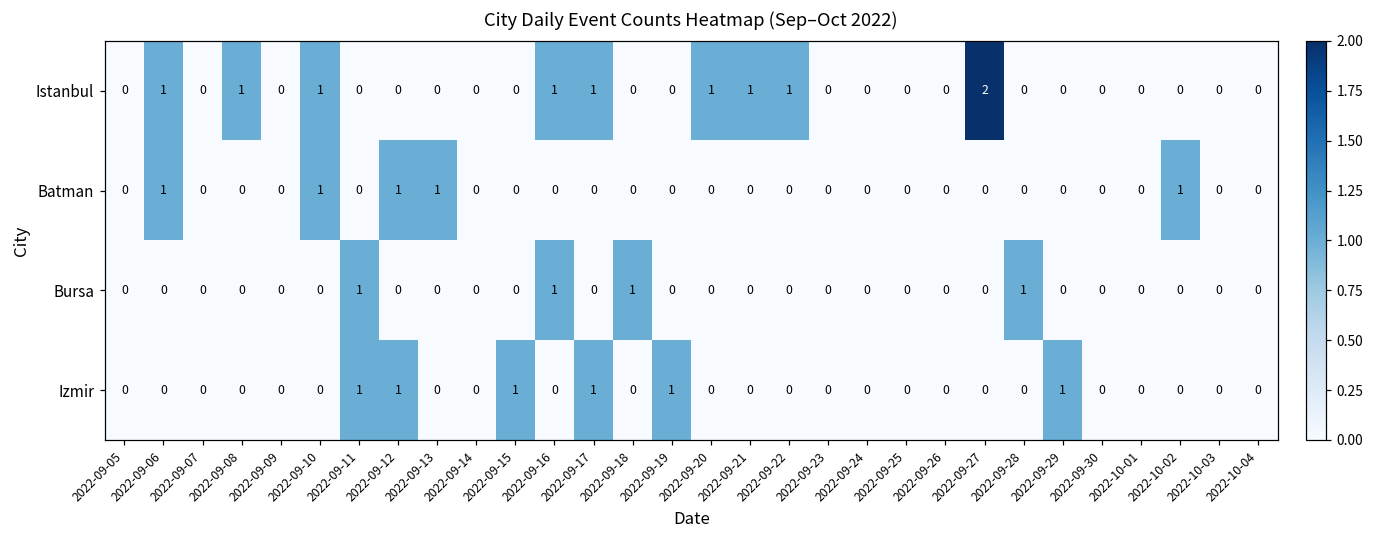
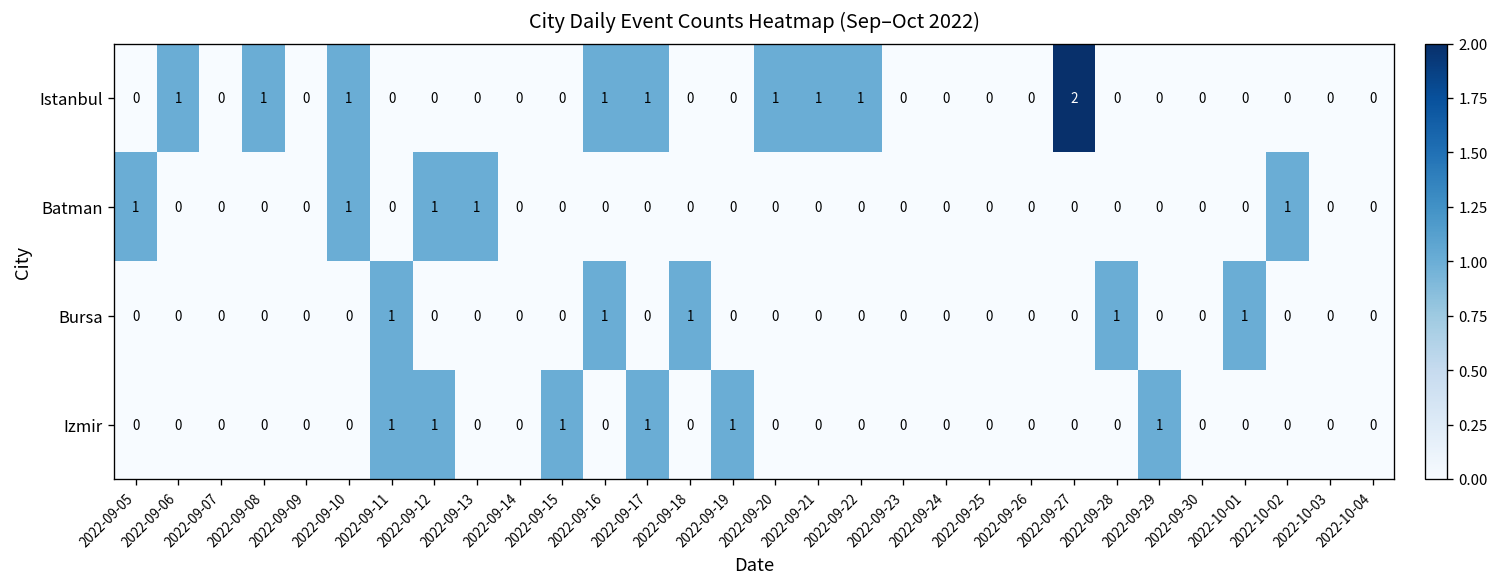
  {
    "Istanbul": {
      "2022-09-05": 0,
      "2022-09-06": 1,
      "2022-09-07": 0,
      "2022-09-08": 1,
      "2022-09-09": 0,
      "2022-09-10": 1,
      "2022-09-11": 0,
      "2022-09-12": 0,
      "2022-09-13": 0,
      "2022-09-14": 0,
      "2022-09-15": 0,
      "2022-09-16": 1,
      "2022-09-17": 1,
      "2022-09-18": 0,
      "2022-09-19": 0,
      "2022-09-20": 1,
      "2022-09-21": 1,
      "2022-09-22": 1,
      "2022-09-23": 0,
      "2022-09-24": 0,
      "2022-09-25": 0,
      "2022-09-26": 0,
      "2022-09-27": 2,
      "2022-09-28": 0,
      "2022-09-29": 0,
      "2022-09-30": 0,
      "2022-10-01": 0,
      "2022-10-02": 0,
      "2022-10-03": 0,
      "2022-10-04": 0
    },
    "Batman": {
-     "2022-09-05": 0,
-     "2022-09-06": 1,
+     "2022-09-05": 1,
+     "2022-09-06": 0,
      "2022-09-07": 0,
      "2022-09-08": 0,
      "2022-09-09": 0,
      "2022-09-10": 1,
      "2022-09-11": 0,
      "2022-09-12": 1,
      "2022-09-13": 1,
      "2022-09-14": 0,
      "2022-09-15": 0,
      "2022-09-16": 0,
      "2022-09-17": 0,
      "2022-09-18": 0,
      "2022-09-19": 0,
      "2022-09-20": 0,
      "2022-09-21": 0,
      "2022-09-22": 0,
      "2022-09-23": 0,
      "2022-09-24": 0,
      "2022-09-25": 0,
      "2022-09-26": 0,
      "2022-09-27": 0,
      "2022-09-28": 0,
      "2022-09-29": 0,
      "2022-09-30": 0,
      "2022-10-01": 0,
      "2022-10-02": 1,
      "2022-10-03": 0,
      "2022-10-04": 0
    },
    "Bursa": {
      "2022-09-05": 0,
      "2022-09-06": 0,
      "2022-09-07": 0,
      "2022-09-08": 0,
      "2022-09-09": 0,
      "2022-09-10": 0,
      "2022-09-11": 1,
      "2022-09-12": 0,
      "2022-09-13": 0,
      "2022-09-14": 0,
      "2022-09-15": 0,
      "2022-09-16": 1,
      "2022-09-17": 0,
      "2022-09-18": 1,
      "2022-09-19": 0,
      "2022-09-20": 0,
      "2022-09-21": 0,
      "2022-09-22": 0,
      "2022-09-23": 0,
      "2022-09-24": 0,
      "2022-09-25": 0,
      "2022-09-26": 0,
      "2022-09-27": 0,
      "2022-09-28": 1,
      "2022-09-29": 0,
      "2022-09-30": 0,
-     "2022-10-01": 0,
+     "2022-10-01": 1,
      "2022-10-02": 0,
      "2022-10-03": 0,
      "2022-10-04": 0
    },
    "Izmir": {
      "2022-09-05": 0,
      "2022-09-06": 0,
      "2022-09-07": 0,
      "2022-09-08": 0,
      "2022-09-09": 0,
      "2022-09-10": 0,
      "2022-09-11": 1,
      "2022-09-12": 1,
      "2022-09-13": 0,
      "2022-09-14": 0,
      "2022-09-15": 1,
      "2022-09-16": 0,
      "2022-09-17": 1,
      "2022-09-18": 0,
      "2022-09-19": 1,
      "2022-09-20": 0,
      "2022-09-21": 0,
      "2022-09-22": 0,
      "2022-09-23": 0,
      "2022-09-24": 0,
      "2022-09-25": 0,
      "2022-09-26": 0,
      "2022-09-27": 0,
      "2022-09-28": 0,
      "2022-09-29": 1,
      "2022-09-30": 0,
      "2022-10-01": 0,
      "2022-10-02": 0,
      "2022-10-03": 0,
      "2022-10-04": 0
    }
  }
